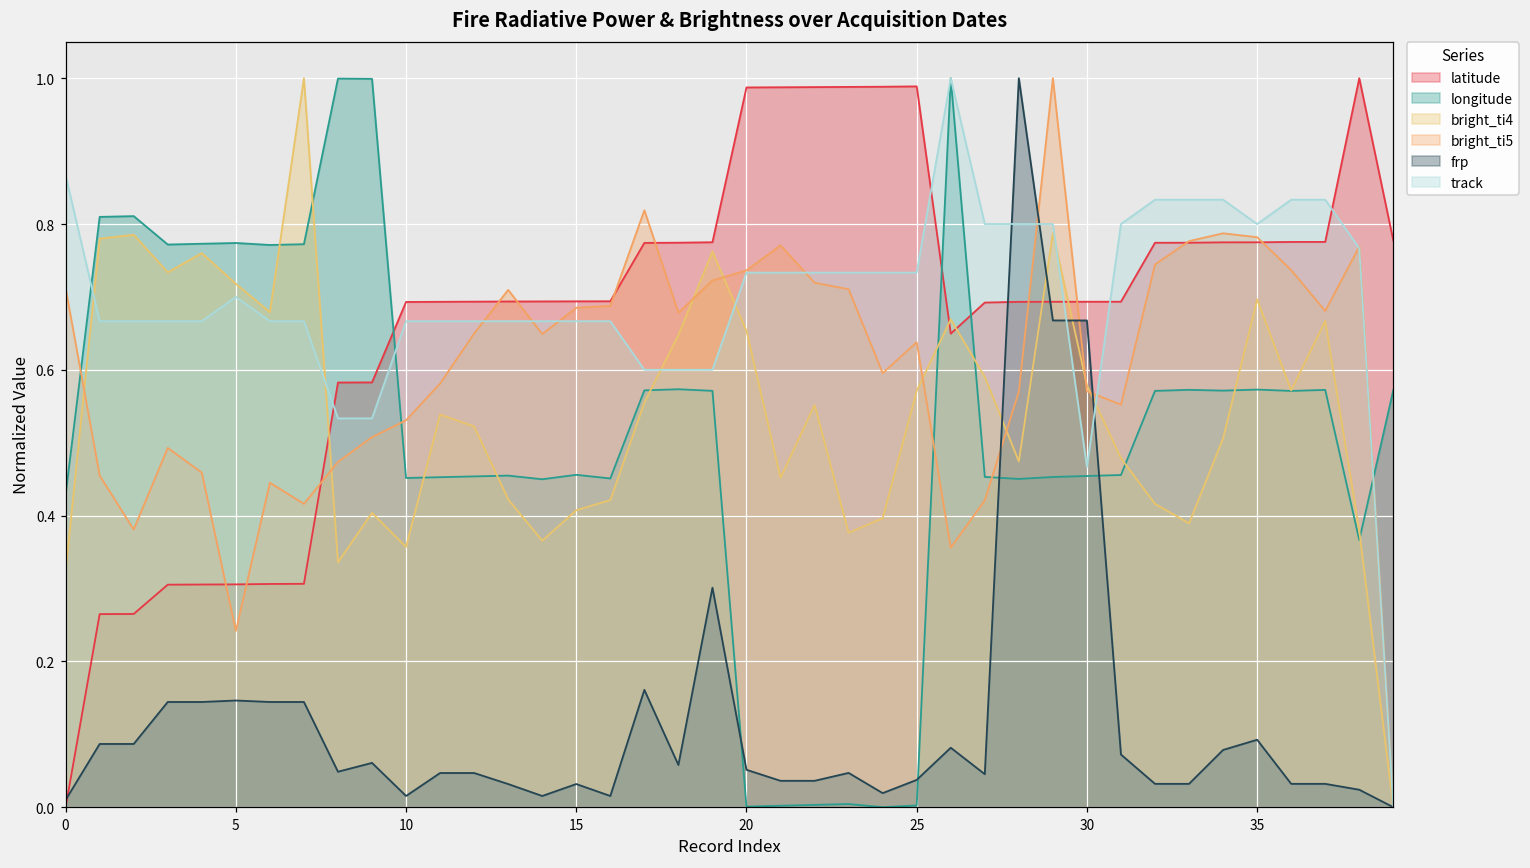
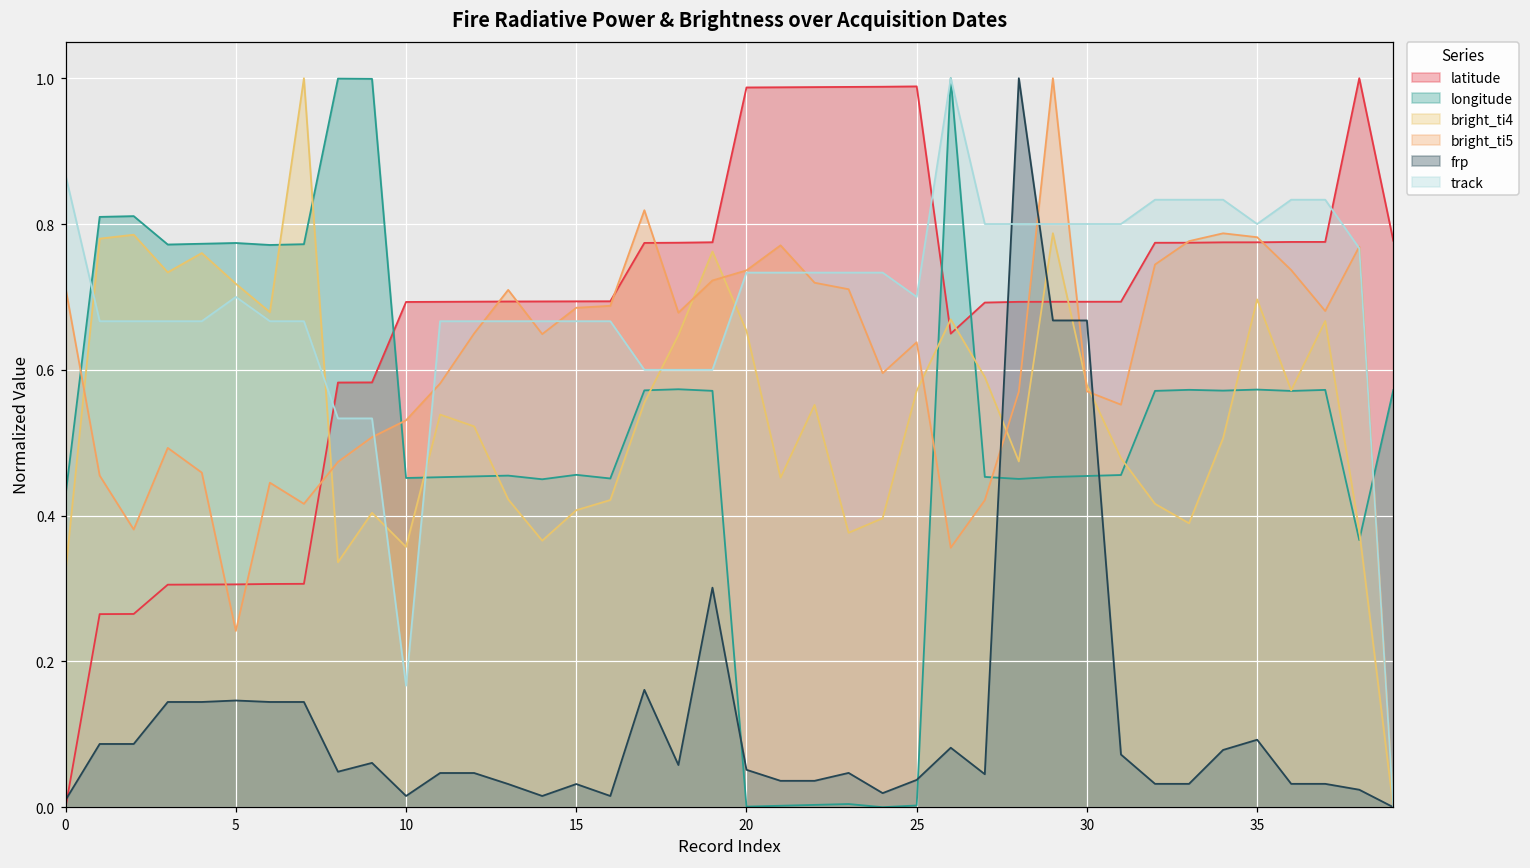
  {
    "track": {
      "0": 0.87,
      "5": 0.70,
-     "10": 0.67,
+     "10": 0.17,
      "15": 0.67,
-     "25": 0.73,
-     "30": 0.47,
+     "25": 0.70,
+     "30": 0.80,
      "35": 0.80
    }
  }
